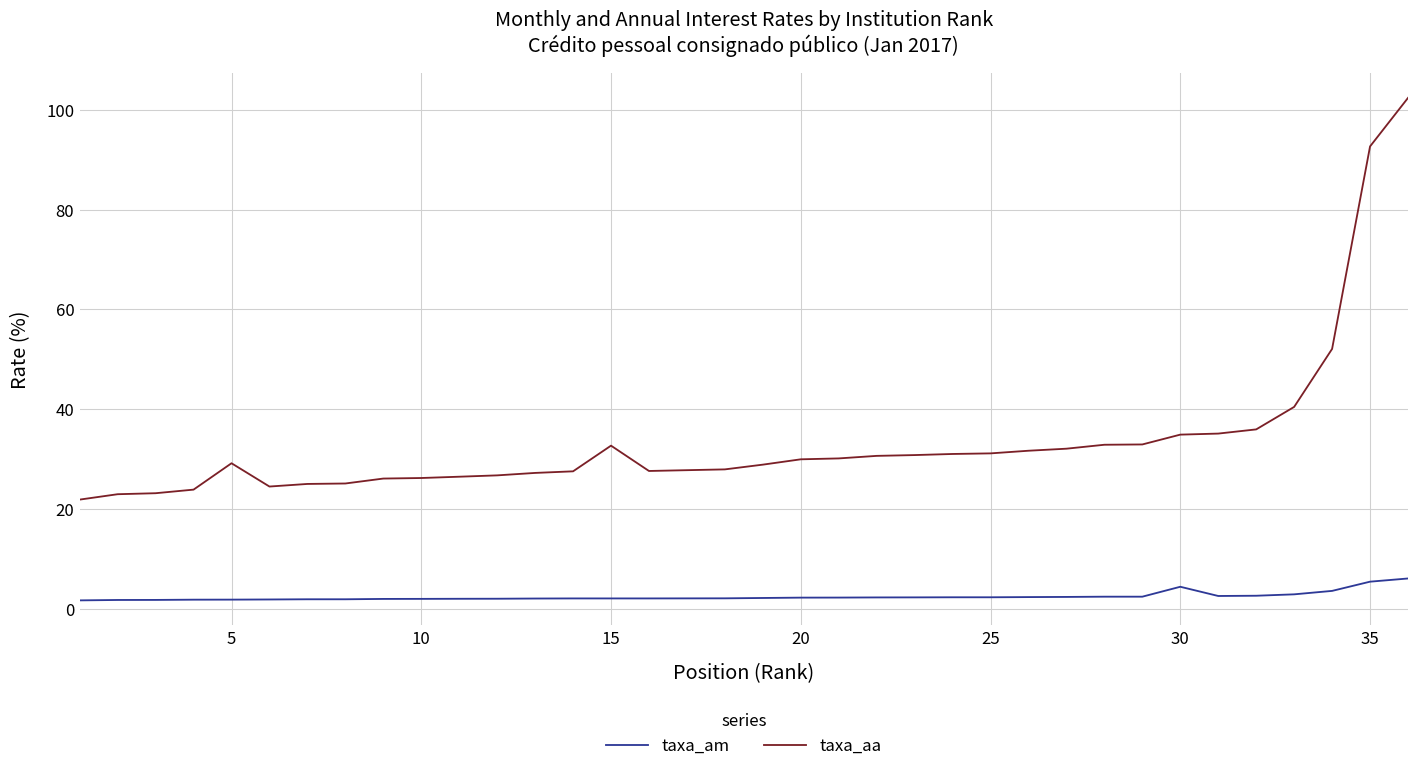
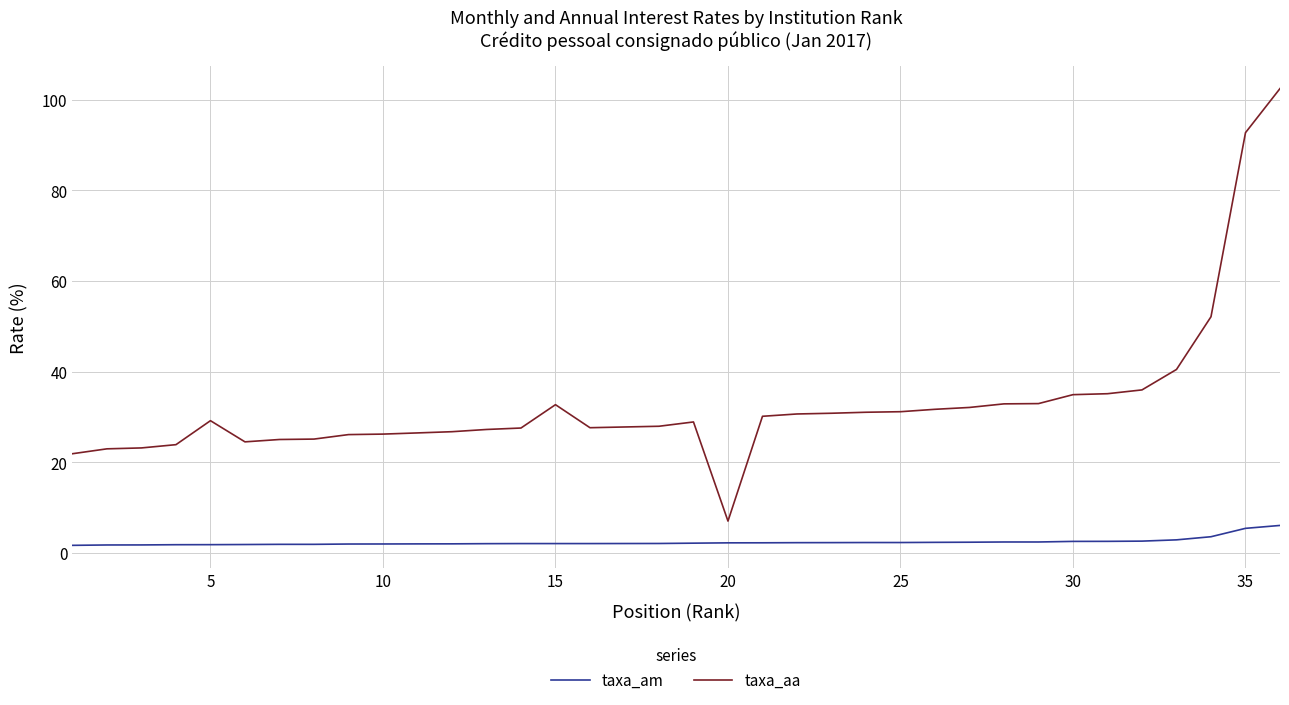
  {
    "taxa_am": {
      "5": 2,
      "10": 2,
      "15": 2,
      "20": 2,
      "25": 2,
-     "30": 4,
+     "30": 3,
      "35": 5
    },
    "taxa_aa": {
      "5": 29,
      "10": 26,
      "15": 33,
-     "20": 30,
+     "20": 7,
      "25": 31,
      "30": 35,
      "35": 93
    }
  }
